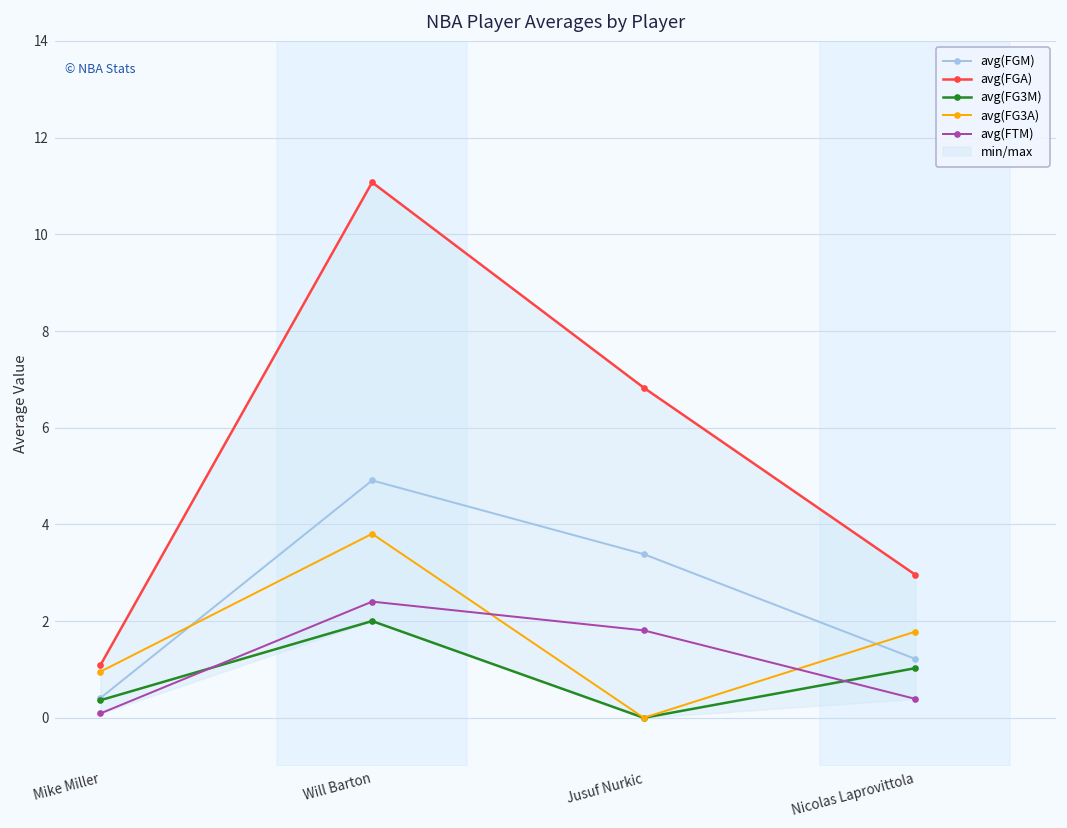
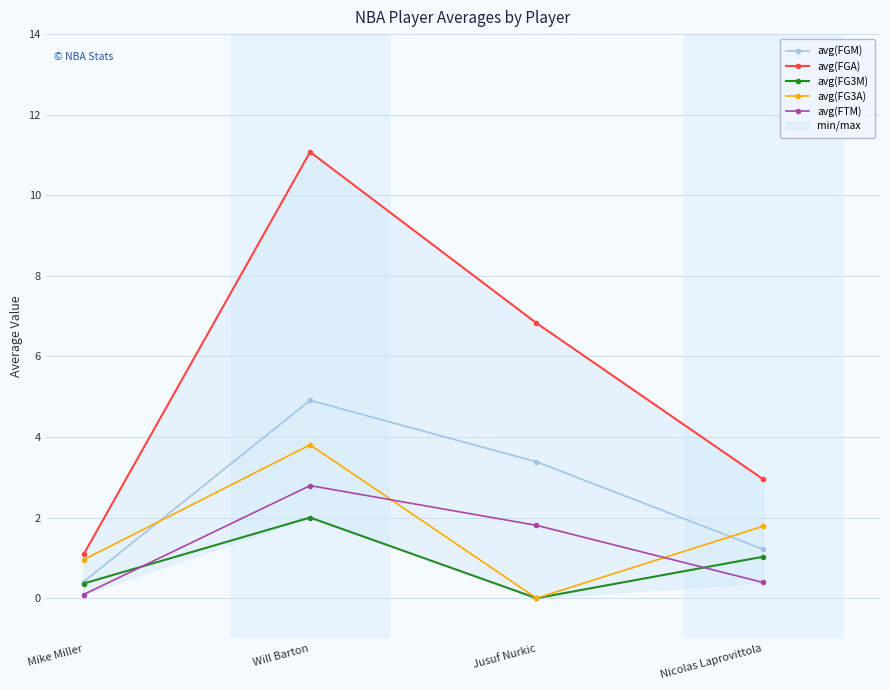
  {
    "avg(FG3M)": {
      "Will Barton": 2.0,
      "Nicolas Laprovittola": 1.0
    },
    "avg(FG3A)": {
      "Mike Miller": 1.0,
      "Will Barton": 3.8,
      "Nicolas Laprovittola": 1.8
    },
    "avg(FTM)": {
      "Mike Miller": 0.1,
-     "Will Barton": 2.4,
+     "Will Barton": 2.8,
      "Jusuf Nurkic": 1.8,
      "Nicolas Laprovittola": 0.4
    }
  }
